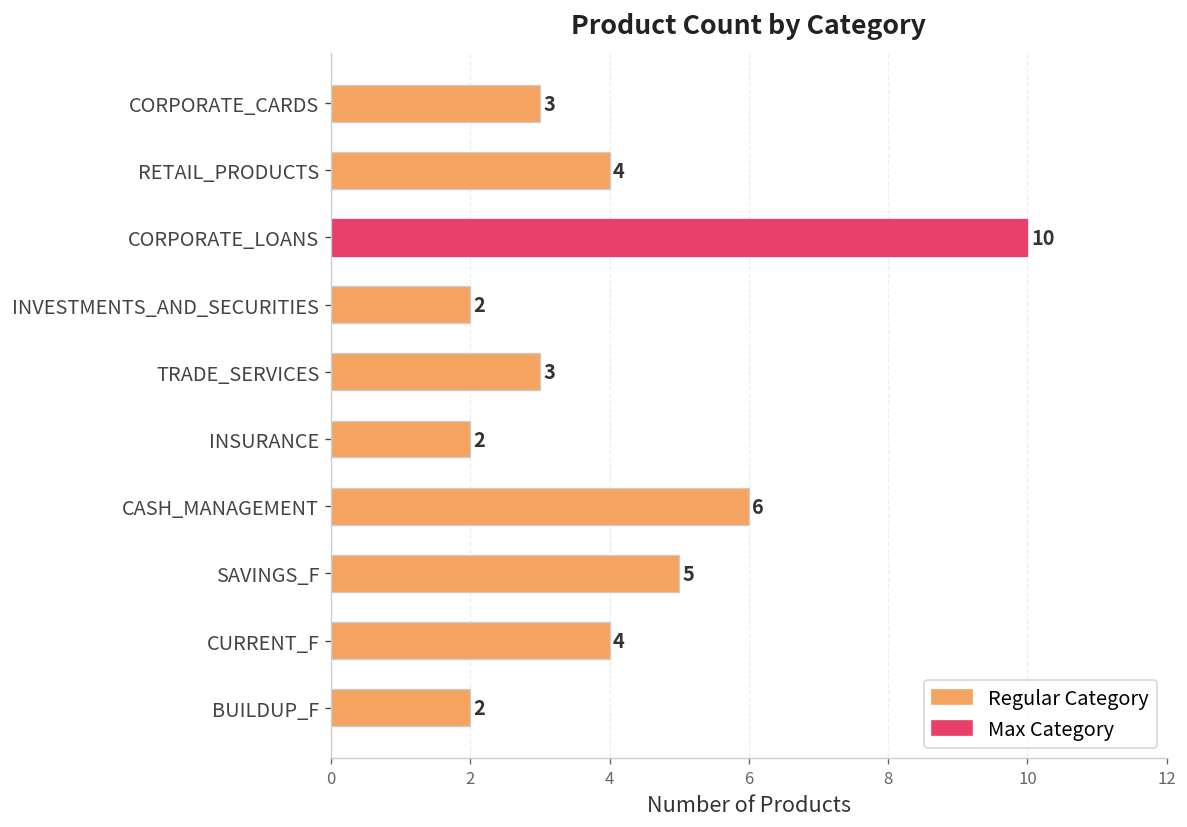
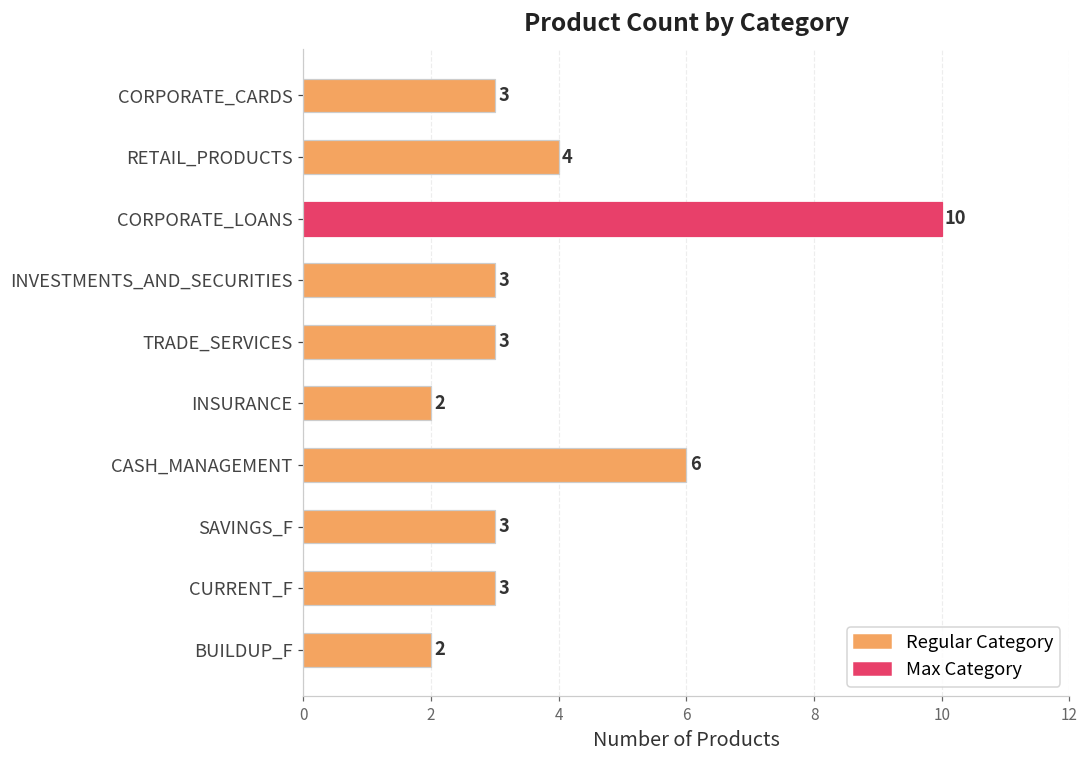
  {
    "CORPORATE_CARDS": 3,
    "RETAIL_PRODUCTS": 4,
    "CORPORATE_LOANS": 10,
-   "INVESTMENTS_AND_SECURITIES": 2,
+   "INVESTMENTS_AND_SECURITIES": 3,
    "TRADE_SERVICES": 3,
    "INSURANCE": 2,
    "CASH_MANAGEMENT": 6,
-   "SAVINGS_F": 5,
-   "CURRENT_F": 4,
+   "SAVINGS_F": 3,
+   "CURRENT_F": 3,
    "BUILDUP_F": 2
  }
